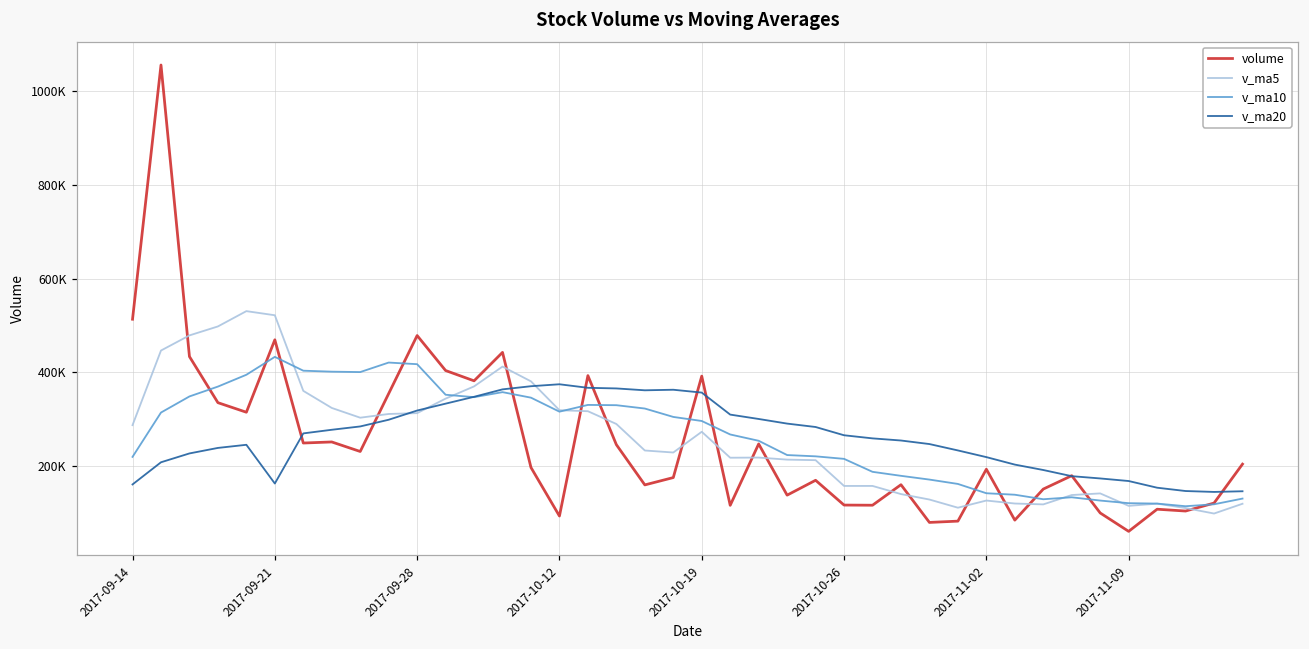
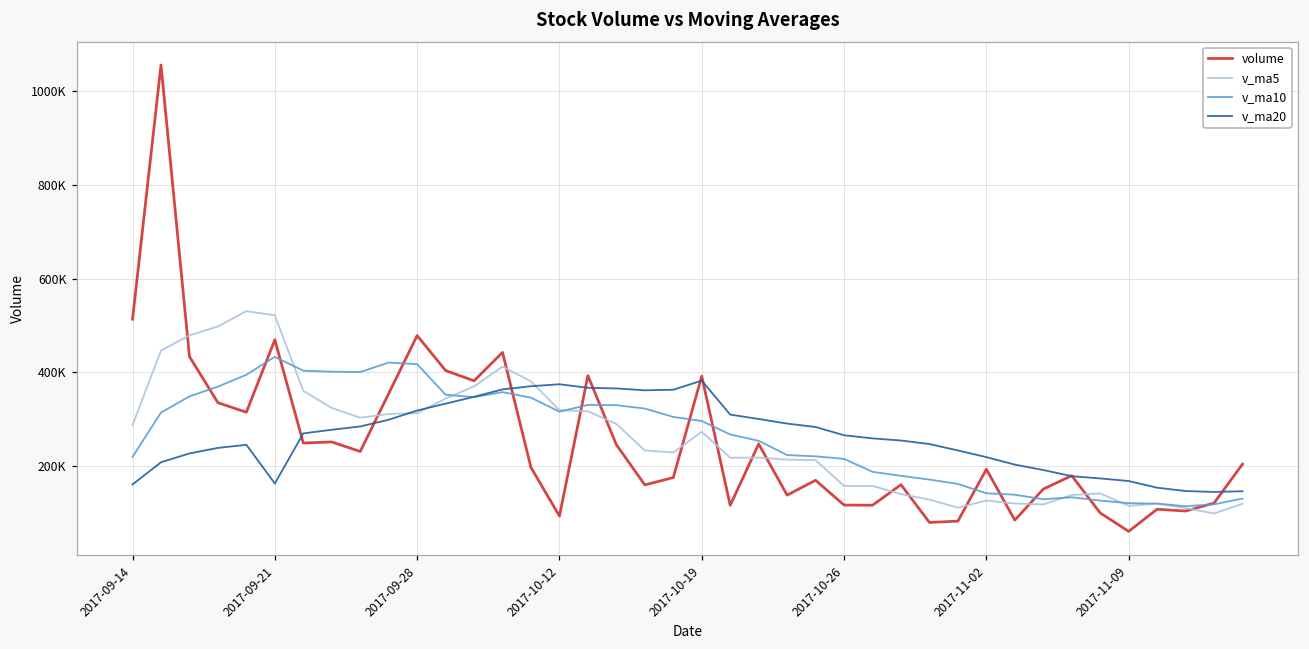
  {
    "volume": {
      "2017-09-14": 510000,
      "2017-09-21": 470000,
      "2017-09-28": 480000,
      "2017-10-12": 90000,
      "2017-10-19": 390000,
      "2017-10-26": 120000,
      "2017-11-02": 190000,
      "2017-11-09": 60000
    },
    "v_ma5": {
      "2017-09-14": 290000,
      "2017-09-21": 520000,
      "2017-10-19": 270000,
      "2017-10-26": 160000,
      "2017-11-02": 130000
    },
    "v_ma10": {
      "2017-09-14": 220000,
      "2017-09-21": 430000,
      "2017-09-28": 420000,
      "2017-10-19": 300000,
      "2017-10-26": 220000,
      "2017-11-02": 140000
    },
    "v_ma20": {
      "2017-09-14": 160000,
      "2017-09-21": 160000,
      "2017-10-12": 370000,
-     "2017-10-19": 360000,
+     "2017-10-19": 380000,
      "2017-10-26": 270000,
      "2017-11-02": 220000,
      "2017-11-09": 170000
    }
  }
